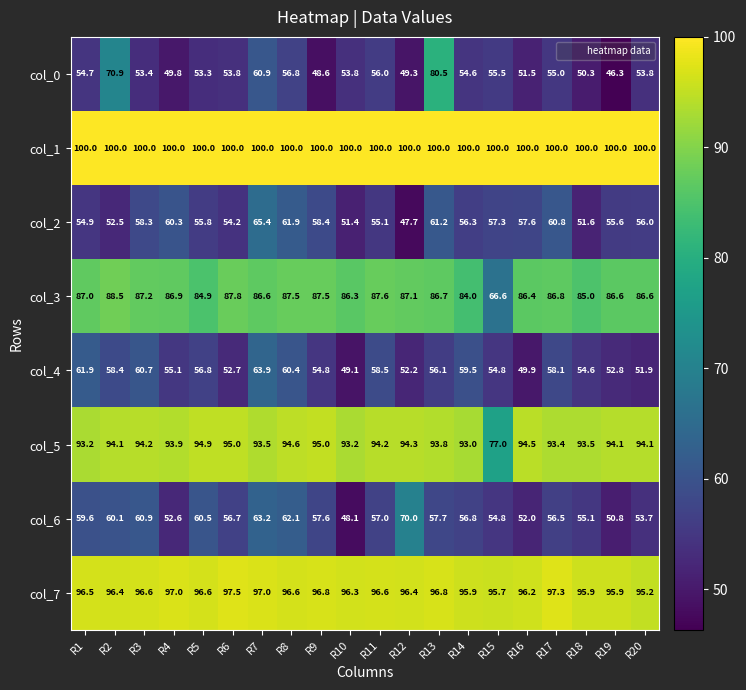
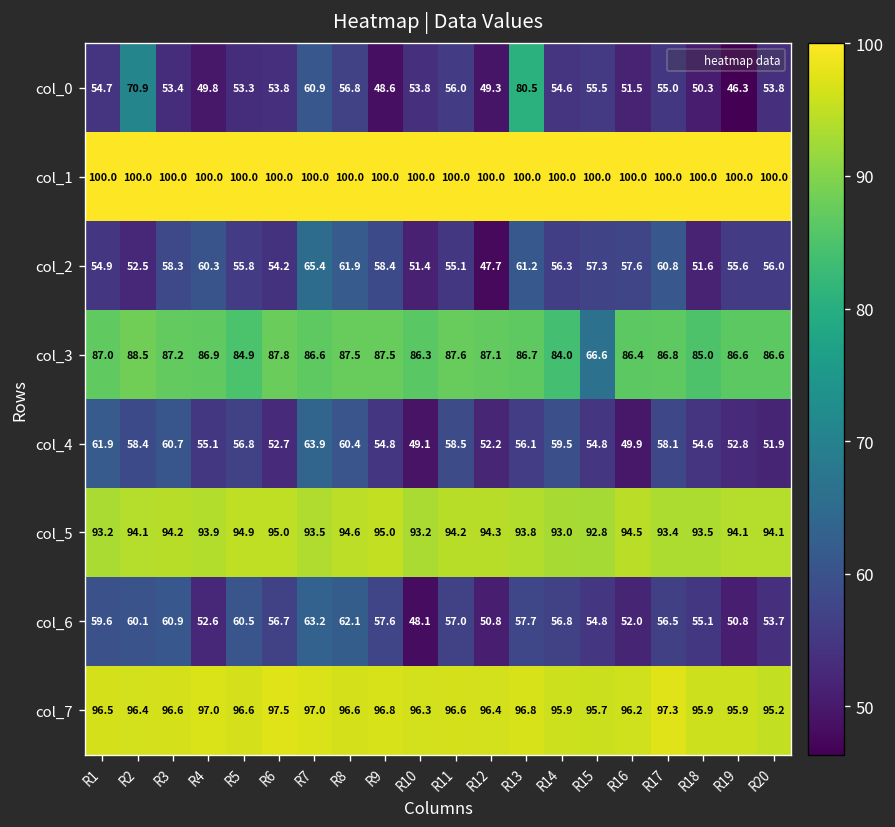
  {
    "col_0": {
      "R1": 54.7,
      "R2": 70.9,
      "R3": 53.4,
      "R4": 49.8,
      "R5": 53.3,
      "R6": 53.8,
      "R7": 60.9,
      "R8": 56.8,
      "R9": 48.6,
      "R10": 53.8,
      "R11": 56.0,
      "R12": 49.3,
      "R13": 80.5,
      "R14": 54.6,
      "R15": 55.5,
      "R16": 51.5,
      "R17": 55.0,
      "R18": 50.3,
      "R19": 46.3,
      "R20": 53.8
    },
    "col_1": {
      "R1": 100.0,
      "R2": 100.0,
      "R3": 100.0,
      "R4": 100.0,
      "R5": 100.0,
      "R6": 100.0,
      "R7": 100.0,
      "R8": 100.0,
      "R9": 100.0,
      "R10": 100.0,
      "R11": 100.0,
      "R12": 100.0,
      "R13": 100.0,
      "R14": 100.0,
      "R15": 100.0,
      "R16": 100.0,
      "R17": 100.0,
      "R18": 100.0,
      "R19": 100.0,
      "R20": 100.0
    },
    "col_2": {
      "R1": 54.9,
      "R2": 52.5,
      "R3": 58.3,
      "R4": 60.3,
      "R5": 55.8,
      "R6": 54.2,
      "R7": 65.4,
      "R8": 61.9,
      "R9": 58.4,
      "R10": 51.4,
      "R11": 55.1,
      "R12": 47.7,
      "R13": 61.2,
      "R14": 56.3,
      "R15": 57.3,
      "R16": 57.6,
      "R17": 60.8,
      "R18": 51.6,
      "R19": 55.6,
      "R20": 56.0
    },
    "col_3": {
      "R1": 87.0,
      "R2": 88.5,
      "R3": 87.2,
      "R4": 86.9,
      "R5": 84.9,
      "R6": 87.8,
      "R7": 86.6,
      "R8": 87.5,
      "R9": 87.5,
      "R10": 86.3,
      "R11": 87.6,
      "R12": 87.1,
      "R13": 86.7,
      "R14": 84.0,
      "R15": 66.6,
      "R16": 86.4,
      "R17": 86.8,
      "R18": 85.0,
      "R19": 86.6,
      "R20": 86.6
    },
    "col_4": {
      "R1": 61.9,
      "R2": 58.4,
      "R3": 60.7,
      "R4": 55.1,
      "R5": 56.8,
      "R6": 52.7,
      "R7": 63.9,
      "R8": 60.4,
      "R9": 54.8,
      "R10": 49.1,
      "R11": 58.5,
      "R12": 52.2,
      "R13": 56.1,
      "R14": 59.5,
      "R15": 54.8,
      "R16": 49.9,
      "R17": 58.1,
      "R18": 54.6,
      "R19": 52.8,
      "R20": 51.9
    },
    "col_5": {
      "R1": 93.2,
      "R2": 94.1,
      "R3": 94.2,
      "R4": 93.9,
      "R5": 94.9,
      "R6": 95.0,
      "R7": 93.5,
      "R8": 94.6,
      "R9": 95.0,
      "R10": 93.2,
      "R11": 94.2,
      "R12": 94.3,
      "R13": 93.8,
      "R14": 93.0,
-     "R15": 77.0,
+     "R15": 92.8,
      "R16": 94.5,
      "R17": 93.4,
      "R18": 93.5,
      "R19": 94.1,
      "R20": 94.1
    },
    "col_6": {
      "R1": 59.6,
      "R2": 60.1,
      "R3": 60.9,
      "R4": 52.6,
      "R5": 60.5,
      "R6": 56.7,
      "R7": 63.2,
      "R8": 62.1,
      "R9": 57.6,
      "R10": 48.1,
      "R11": 57.0,
-     "R12": 70.0,
+     "R12": 50.8,
      "R13": 57.7,
      "R14": 56.8,
      "R15": 54.8,
      "R16": 52.0,
      "R17": 56.5,
      "R18": 55.1,
      "R19": 50.8,
      "R20": 53.7
    },
    "col_7": {
      "R1": 96.5,
      "R2": 96.4,
      "R3": 96.6,
      "R4": 97.0,
      "R5": 96.6,
      "R6": 97.5,
      "R7": 97.0,
      "R8": 96.6,
      "R9": 96.8,
      "R10": 96.3,
      "R11": 96.6,
      "R12": 96.4,
      "R13": 96.8,
      "R14": 95.9,
      "R15": 95.7,
      "R16": 96.2,
      "R17": 97.3,
      "R18": 95.9,
      "R19": 95.9,
      "R20": 95.2
    }
  }
